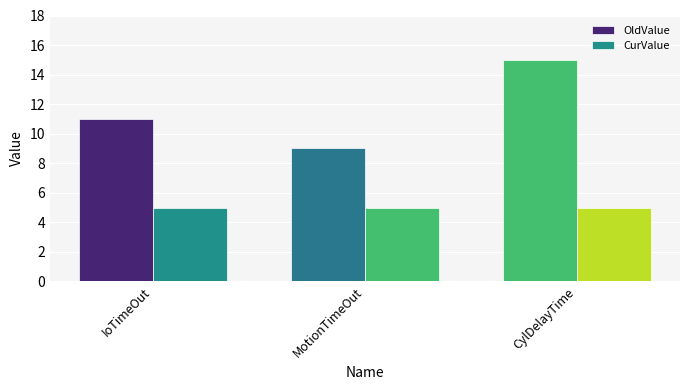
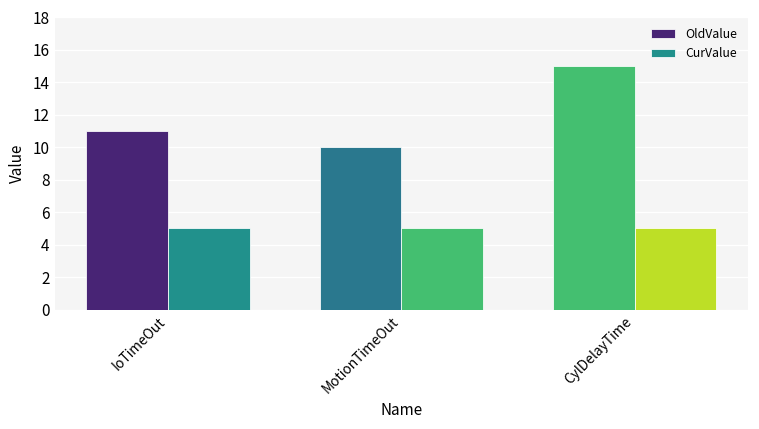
  {
    "OldValue": {
      "IoTimeOut": 11,
-     "MotionTimeOut": 9,
+     "MotionTimeOut": 10,
      "CylDelayTime": 15
    },
    "CurValue": {
      "IoTimeOut": 5,
      "MotionTimeOut": 5,
      "CylDelayTime": 5
    }
  }
